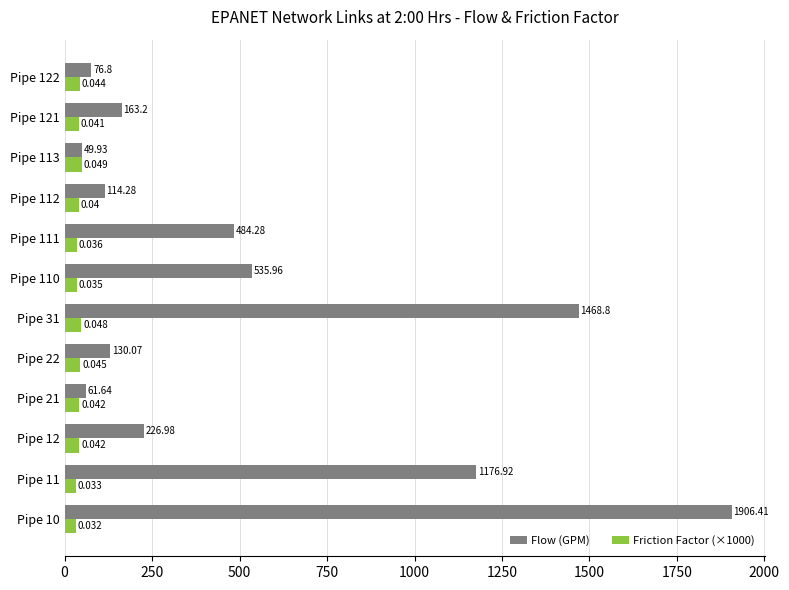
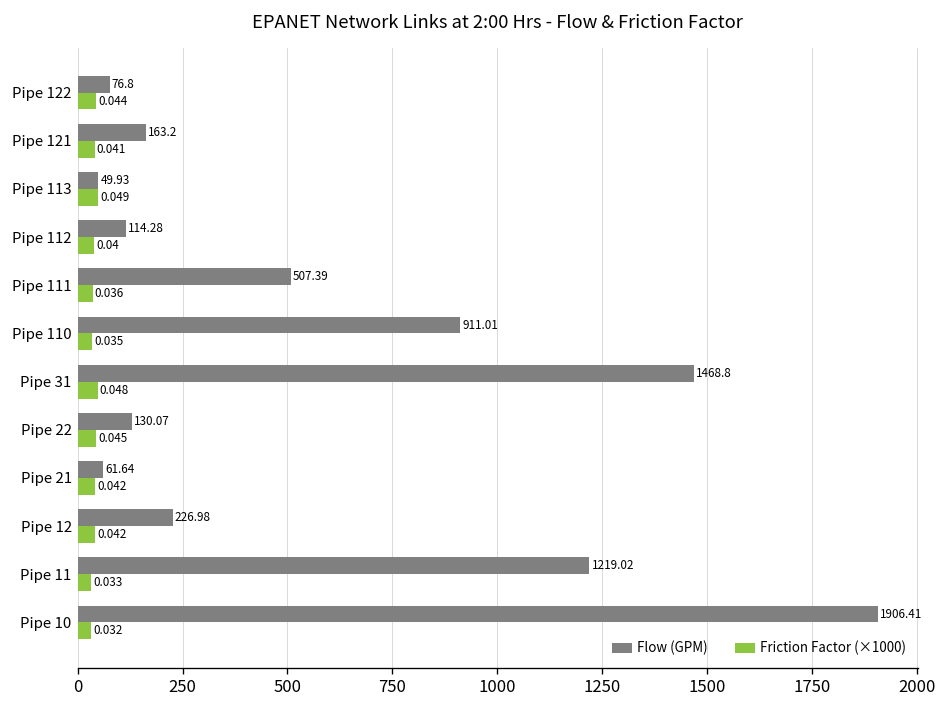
  {
    "Flow (GPM)": {
      "Pipe 122": 76.8,
      "Pipe 121": 163.2,
      "Pipe 113": 49.93,
      "Pipe 112": 114.28,
-     "Pipe 111": 484.28,
-     "Pipe 110": 535.96,
+     "Pipe 111": 507.39,
+     "Pipe 110": 911.01,
      "Pipe 31": 1468.8,
      "Pipe 22": 130.07,
      "Pipe 21": 61.64,
      "Pipe 12": 226.98,
-     "Pipe 11": 1176.92,
+     "Pipe 11": 1219.02,
      "Pipe 10": 1906.41
    }
  }
